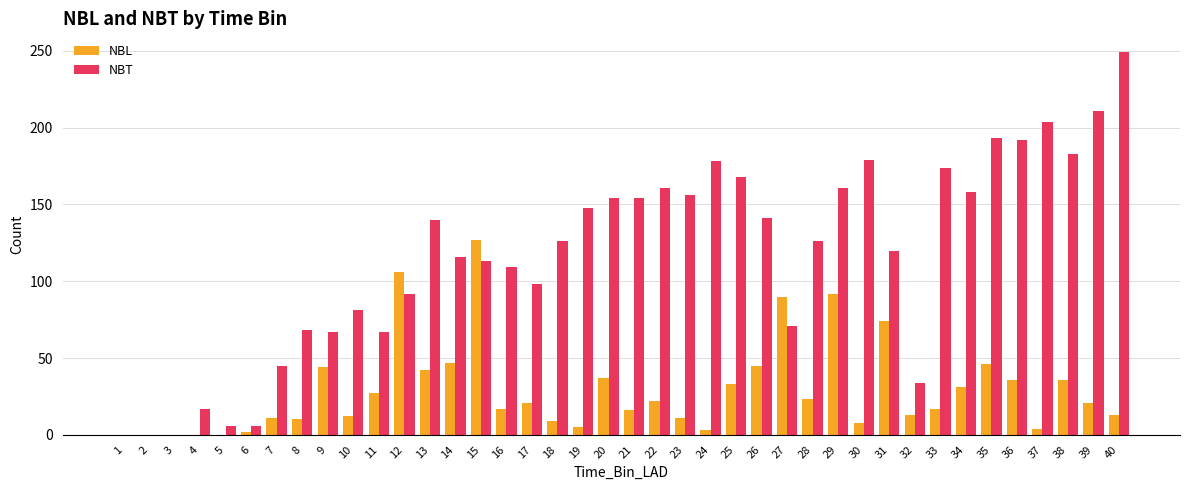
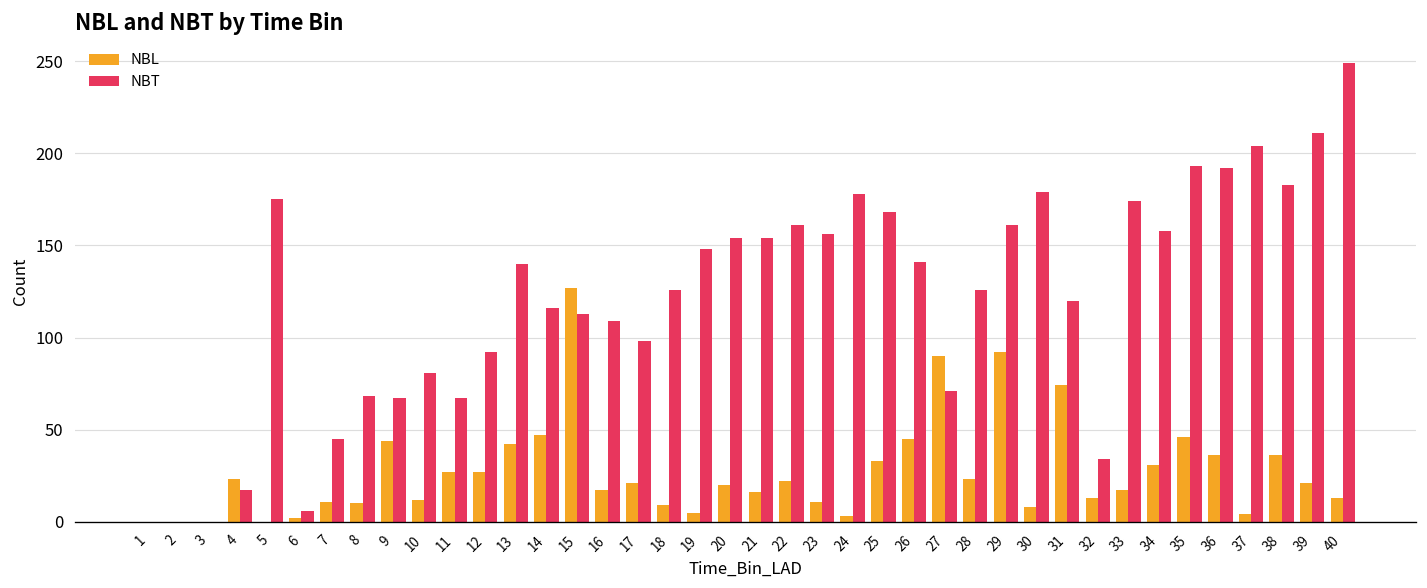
  {
    "NBL": {
      "1": 0,
      "2": 0,
      "3": 0,
-     "4": 0,
+     "4": 23,
      "5": 0,
      "6": 2,
      "7": 11,
      "8": 10,
      "9": 44,
      "10": 12,
      "11": 27,
-     "12": 106,
+     "12": 27,
      "13": 42,
      "14": 47,
      "15": 127,
      "16": 17,
      "17": 21,
      "18": 9,
      "19": 5,
-     "20": 37,
+     "20": 20,
      "21": 16,
      "22": 22,
      "23": 11,
      "24": 3,
      "25": 33,
      "26": 45,
      "27": 90,
      "28": 23,
      "29": 92,
      "30": 8,
      "31": 74,
      "32": 13,
      "33": 17,
      "34": 31,
      "35": 46,
      "36": 36,
      "37": 4,
      "38": 36,
      "39": 21,
      "40": 13
    },
    "NBT": {
      "1": 0,
      "2": 0,
      "3": 0,
      "4": 17,
-     "5": 6,
+     "5": 175,
      "6": 6,
      "7": 45,
      "8": 68,
      "9": 67,
      "10": 81,
      "11": 67,
      "12": 92,
      "13": 140,
      "14": 116,
      "15": 113,
      "16": 109,
      "17": 98,
      "18": 126,
      "19": 148,
      "20": 154,
      "21": 154,
      "22": 161,
      "23": 156,
      "24": 178,
      "25": 168,
      "26": 141,
      "27": 71,
      "28": 126,
      "29": 161,
      "30": 179,
      "31": 120,
      "32": 34,
      "33": 174,
      "34": 158,
      "35": 193,
      "36": 192,
      "37": 204,
      "38": 183,
      "39": 211,
      "40": 249
    }
  }
